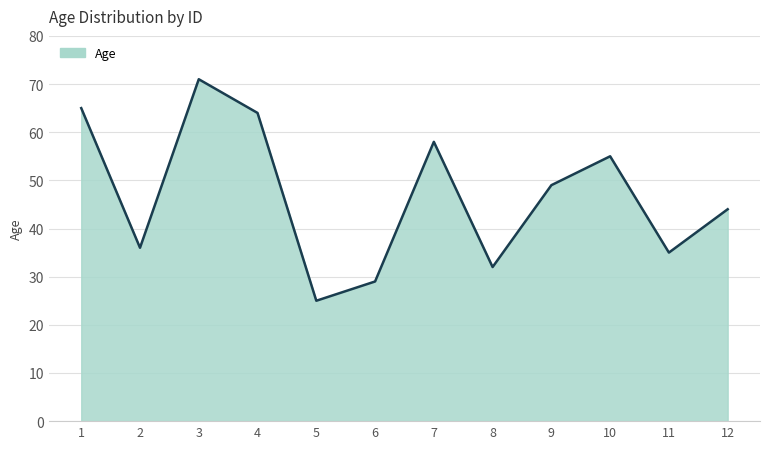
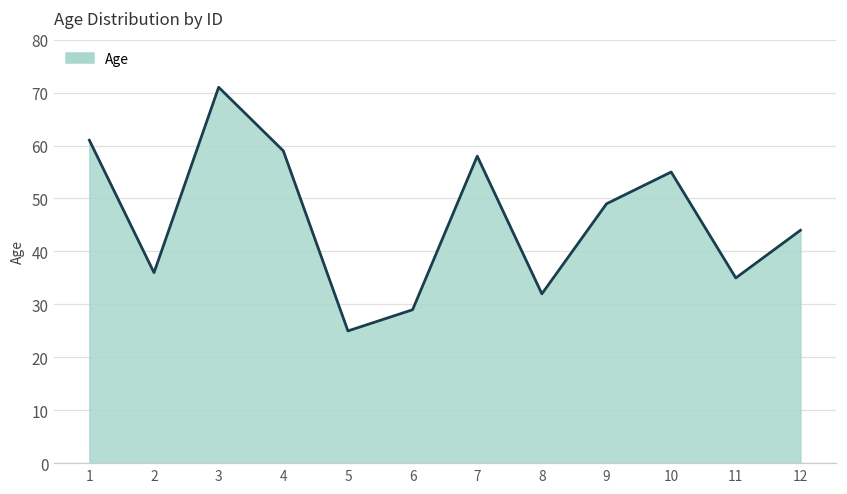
  {
-   "1": 65,
+   "1": 61,
    "2": 36,
    "3": 71,
-   "4": 64,
+   "4": 59,
    "5": 25,
    "6": 29,
    "7": 58,
    "8": 32,
    "9": 49,
    "10": 55,
    "11": 35,
    "12": 44
  }
